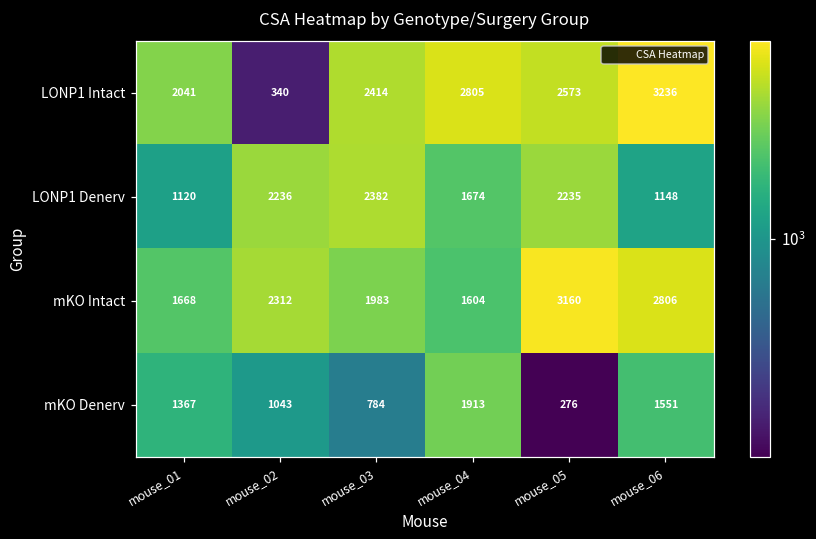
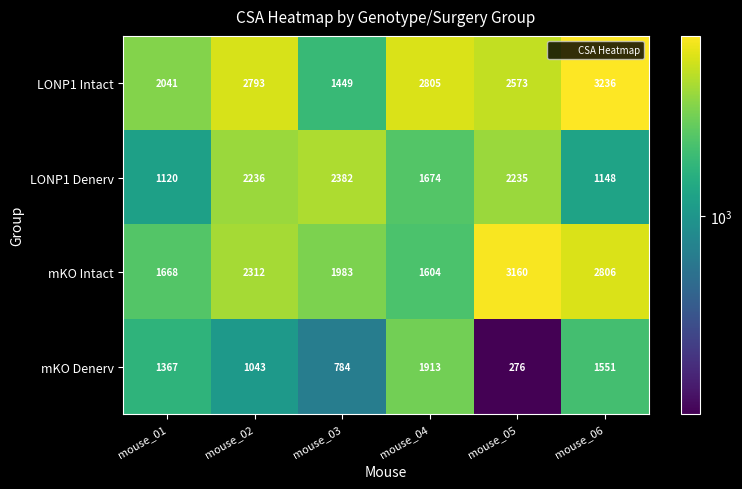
  {
    "LONP1 Intact": {
      "mouse_01": 2041,
-     "mouse_02": 340,
-     "mouse_03": 2414,
+     "mouse_02": 2793,
+     "mouse_03": 1449,
      "mouse_04": 2805,
      "mouse_05": 2573,
      "mouse_06": 3236
    },
    "LONP1 Denerv": {
      "mouse_01": 1120,
      "mouse_02": 2236,
      "mouse_03": 2382,
      "mouse_04": 1674,
      "mouse_05": 2235,
      "mouse_06": 1148
    },
    "mKO Intact": {
      "mouse_01": 1668,
      "mouse_02": 2312,
      "mouse_03": 1983,
      "mouse_04": 1604,
      "mouse_05": 3160,
      "mouse_06": 2806
    },
    "mKO Denerv": {
      "mouse_01": 1367,
      "mouse_02": 1043,
      "mouse_03": 784,
      "mouse_04": 1913,
      "mouse_05": 276,
      "mouse_06": 1551
    }
  }
